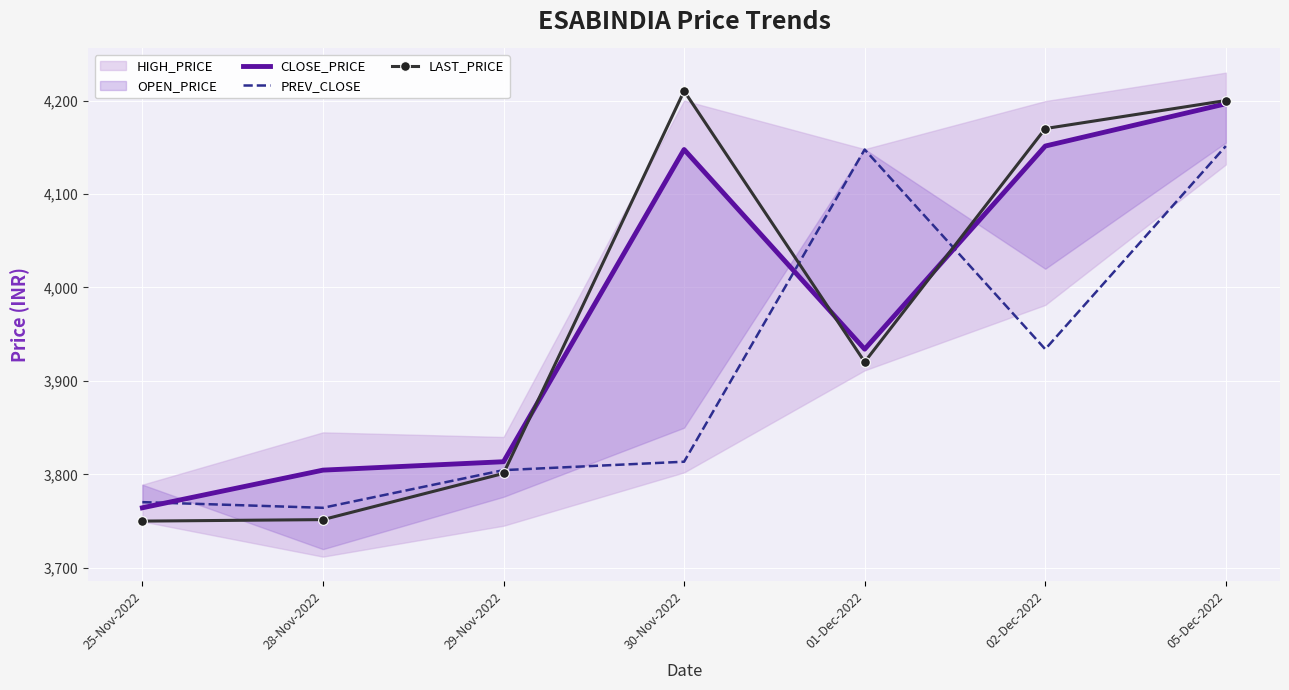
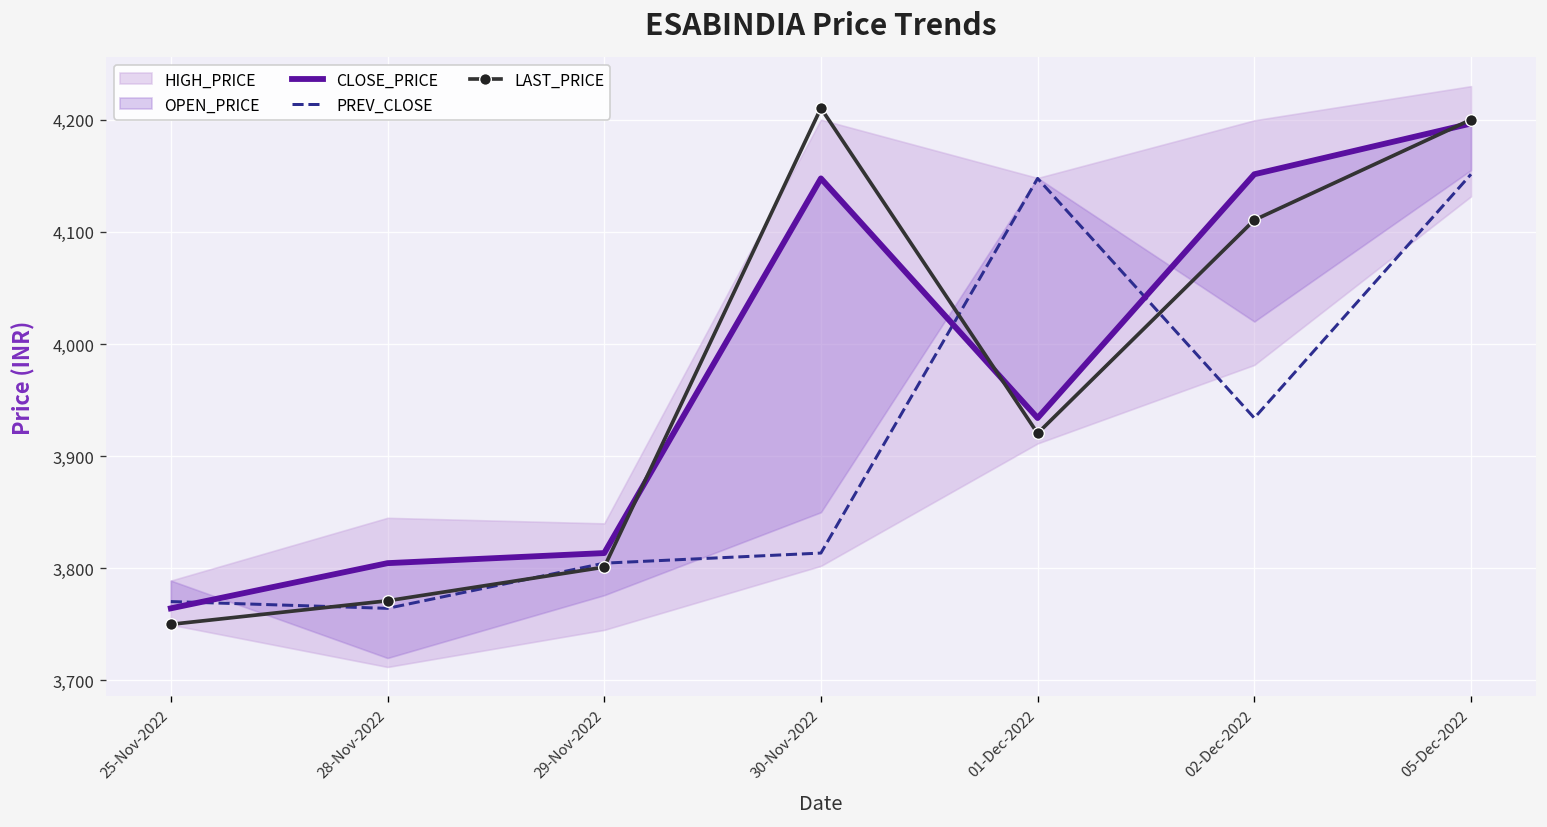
  {
    "LAST_PRICE": {
      "25-Nov-2022": "3,750",
-     "28-Nov-2022": "3,750",
+     "28-Nov-2022": "3,770",
      "29-Nov-2022": "3,800",
      "30-Nov-2022": "4,210",
      "01-Dec-2022": "3,920",
-     "02-Dec-2022": "4,170",
+     "02-Dec-2022": "4,110",
      "05-Dec-2022": "4,200"
    }
  }
